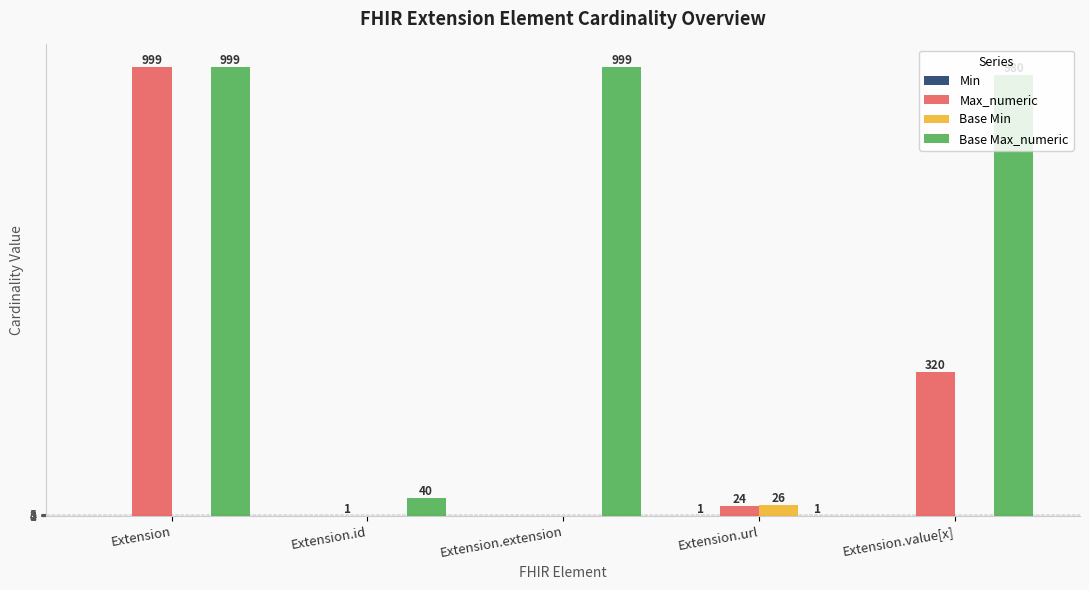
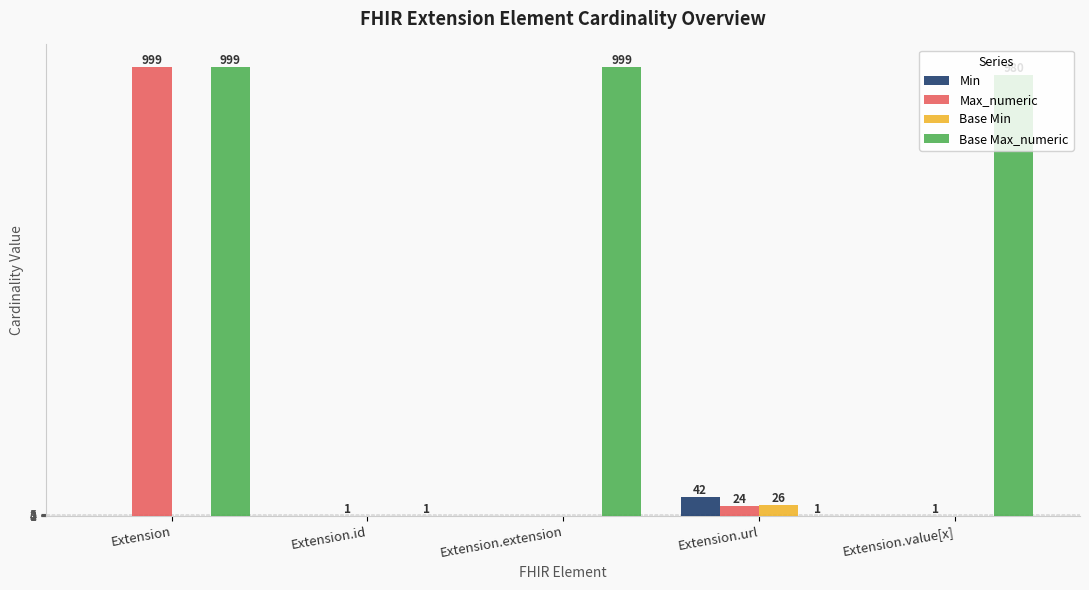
  {
    "Min": {
-     "Extension.url": 1
+     "Extension.url": 42
    },
    "Max_numeric": {
      "Extension": 999,
      "Extension.id": 1,
      "Extension.url": 24,
-     "Extension.value[x]": 320
+     "Extension.value[x]": 1
    },
    "Base Min": {
      "Extension.url": 26
    },
    "Base Max_numeric": {
      "Extension": 999,
-     "Extension.id": 40,
+     "Extension.id": 1,
      "Extension.extension": 999,
      "Extension.url": 1
    }
  }
